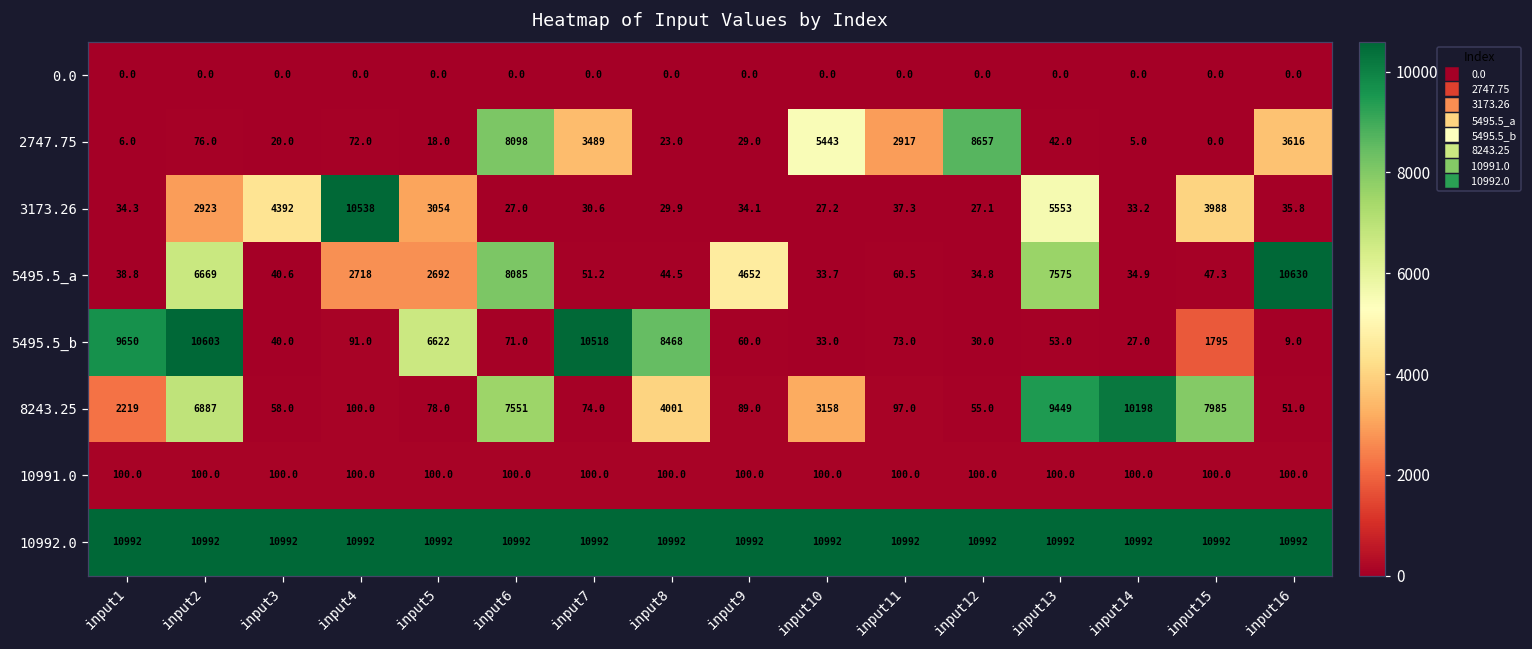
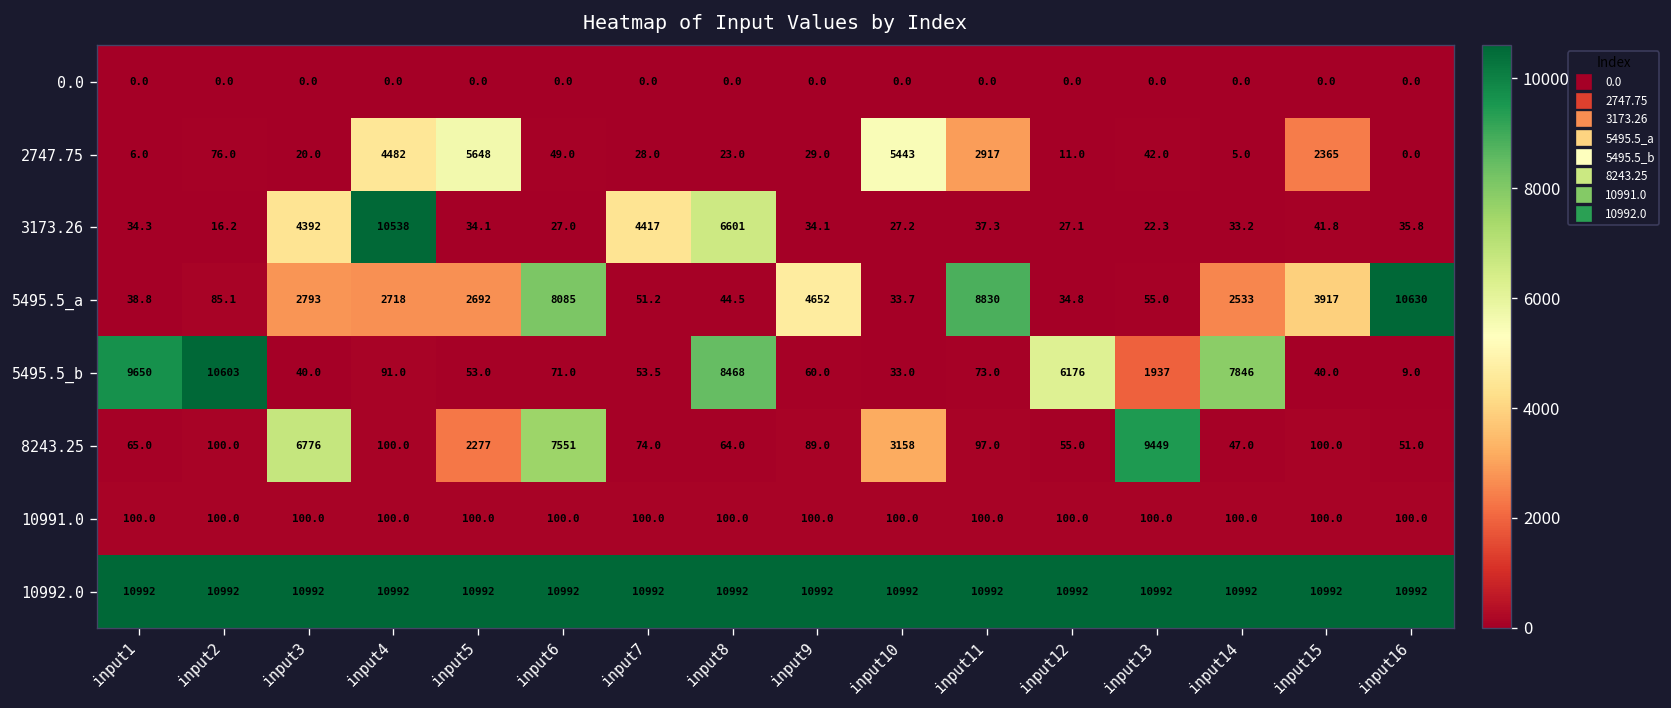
  {
    "0.0": {
      "input1": 0.0,
      "input2": 0.0,
      "input3": 0.0,
      "input4": 0.0,
      "input5": 0.0,
      "input6": 0.0,
      "input7": 0.0,
      "input8": 0.0,
      "input9": 0.0,
      "input10": 0.0,
      "input11": 0.0,
      "input12": 0.0,
      "input13": 0.0,
      "input14": 0.0,
      "input15": 0.0,
      "input16": 0.0
    },
    "2747.75": {
      "input1": 6.0,
      "input2": 76.0,
      "input3": 20.0,
-     "input4": 72.0,
-     "input5": 18.0,
-     "input6": 8098,
-     "input7": 3489,
+     "input4": 4482,
+     "input5": 5648,
+     "input6": 49.0,
+     "input7": 28.0,
      "input8": 23.0,
      "input9": 29.0,
      "input10": 5443,
      "input11": 2917,
-     "input12": 8657,
+     "input12": 11.0,
      "input13": 42.0,
      "input14": 5.0,
-     "input15": 0.0,
-     "input16": 3616
+     "input15": 2365,
+     "input16": 0.0
    },
    "3173.26": {
      "input1": 34.3,
-     "input2": 2923,
+     "input2": 16.2,
      "input3": 4392,
      "input4": 10538,
-     "input5": 3054,
+     "input5": 34.1,
      "input6": 27.0,
-     "input7": 30.6,
-     "input8": 29.9,
+     "input7": 4417,
+     "input8": 6601,
      "input9": 34.1,
      "input10": 27.2,
      "input11": 37.3,
      "input12": 27.1,
-     "input13": 5553,
+     "input13": 22.3,
      "input14": 33.2,
-     "input15": 3988,
+     "input15": 41.8,
      "input16": 35.8
    },
    "5495.5_a": {
      "input1": 38.8,
-     "input2": 6669,
-     "input3": 40.6,
+     "input2": 85.1,
+     "input3": 2793,
      "input4": 2718,
      "input5": 2692,
      "input6": 8085,
      "input7": 51.2,
      "input8": 44.5,
      "input9": 4652,
      "input10": 33.7,
-     "input11": 60.5,
+     "input11": 8830,
      "input12": 34.8,
-     "input13": 7575,
-     "input14": 34.9,
-     "input15": 47.3,
+     "input13": 55.0,
+     "input14": 2533,
+     "input15": 3917,
      "input16": 10630
    },
    "5495.5_b": {
      "input1": 9650,
      "input2": 10603,
      "input3": 40.0,
      "input4": 91.0,
-     "input5": 6622,
+     "input5": 53.0,
      "input6": 71.0,
-     "input7": 10518,
+     "input7": 53.5,
      "input8": 8468,
      "input9": 60.0,
      "input10": 33.0,
      "input11": 73.0,
-     "input12": 30.0,
-     "input13": 53.0,
-     "input14": 27.0,
-     "input15": 1795,
+     "input12": 6176,
+     "input13": 1937,
+     "input14": 7846,
+     "input15": 40.0,
      "input16": 9.0
    },
    "8243.25": {
-     "input1": 2219,
-     "input2": 6887,
-     "input3": 58.0,
+     "input1": 65.0,
+     "input2": 100.0,
+     "input3": 6776,
      "input4": 100.0,
-     "input5": 78.0,
+     "input5": 2277,
      "input6": 7551,
      "input7": 74.0,
-     "input8": 4001,
+     "input8": 64.0,
      "input9": 89.0,
      "input10": 3158,
      "input11": 97.0,
      "input12": 55.0,
      "input13": 9449,
-     "input14": 10198,
-     "input15": 7985,
+     "input14": 47.0,
+     "input15": 100.0,
      "input16": 51.0
    },
    "10991.0": {
      "input1": 100.0,
      "input2": 100.0,
      "input3": 100.0,
      "input4": 100.0,
      "input5": 100.0,
      "input6": 100.0,
      "input7": 100.0,
      "input8": 100.0,
      "input9": 100.0,
      "input10": 100.0,
      "input11": 100.0,
      "input12": 100.0,
      "input13": 100.0,
      "input14": 100.0,
      "input15": 100.0,
      "input16": 100.0
    },
    "10992.0": {
      "input1": 10992,
      "input2": 10992,
      "input3": 10992,
      "input4": 10992,
      "input5": 10992,
      "input6": 10992,
      "input7": 10992,
      "input8": 10992,
      "input9": 10992,
      "input10": 10992,
      "input11": 10992,
      "input12": 10992,
      "input13": 10992,
      "input14": 10992,
      "input15": 10992,
      "input16": 10992
    }
  }
